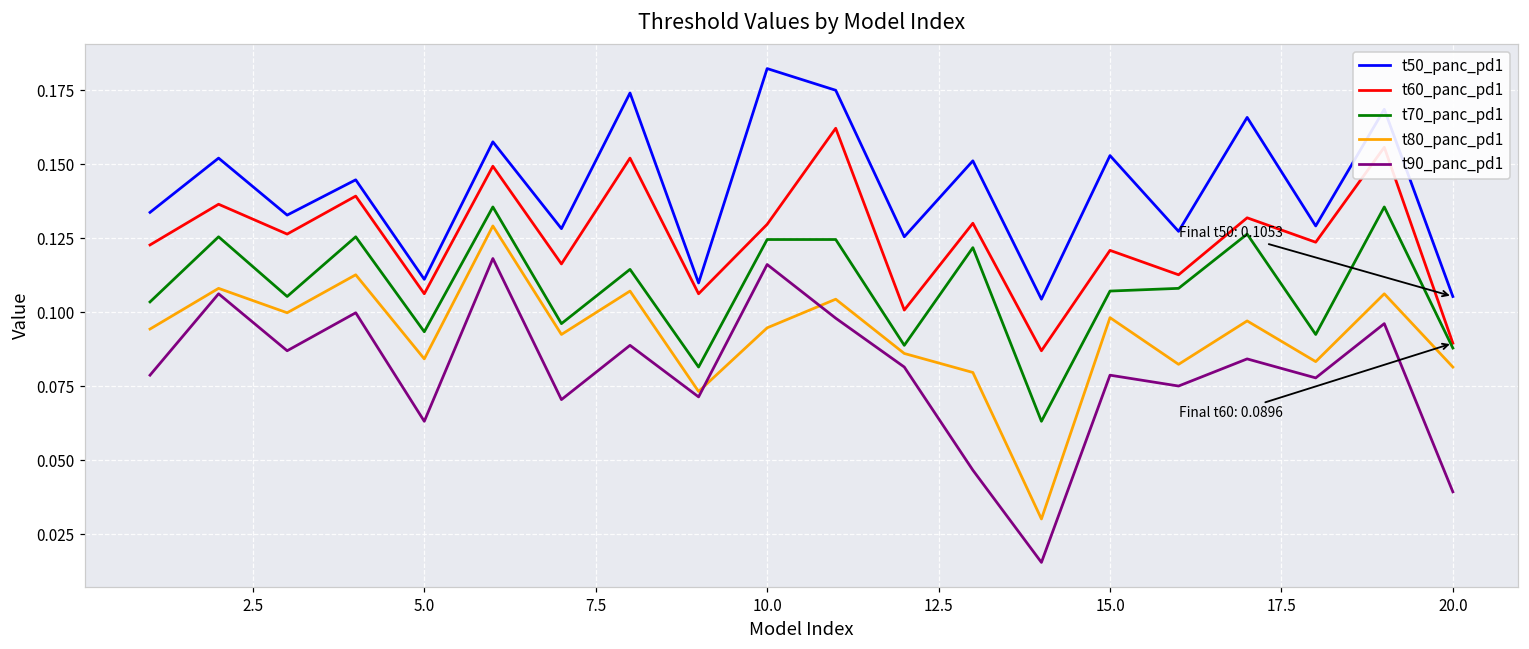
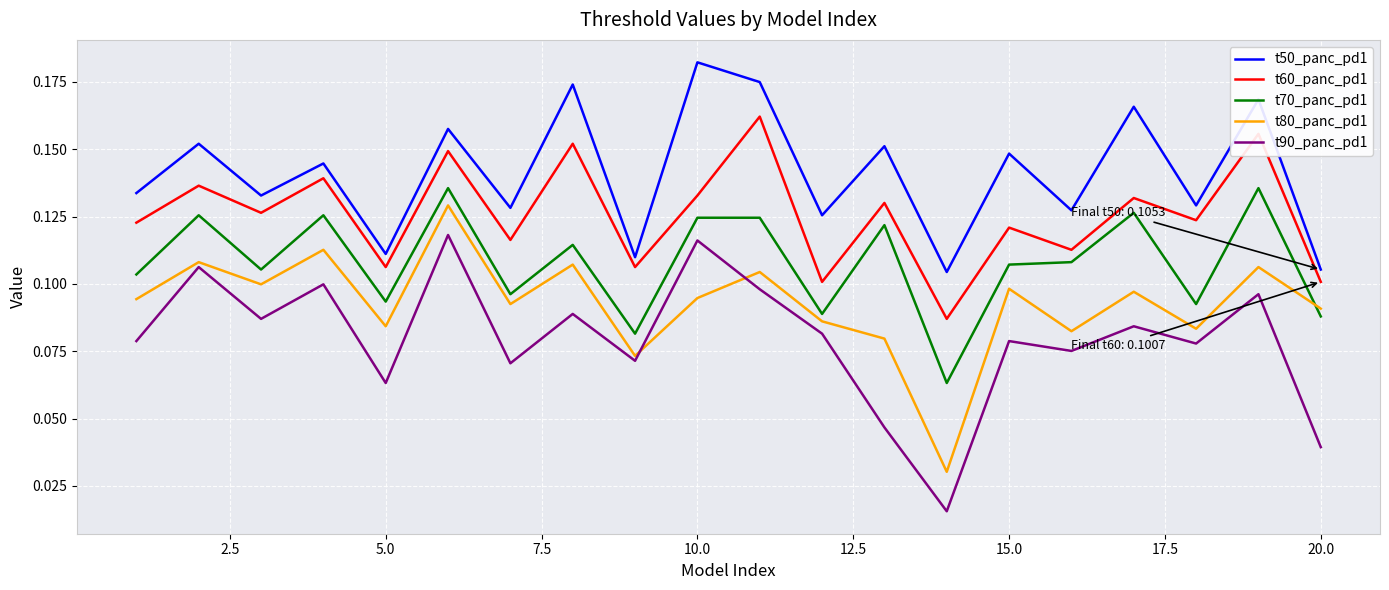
  {
    "t50_panc_pd1": {
      "5.0": 0.111,
      "10.0": 0.182,
-     "15.0": 0.153,
+     "15.0": 0.148,
      "20.0": 0.105
    },
    "t60_panc_pd1": {
-     "10.0": 0.130,
-     "20.0": 0.0896
+     "10.0": 0.133,
+     "20.0": 0.1007
    },
    "t70_panc_pd1": {
      "5.0": 0.093,
      "10.0": 0.125,
      "15.0": 0.107,
      "20.0": 0.088
    },
    "t80_panc_pd1": {
      "5.0": 0.084,
      "10.0": 0.095,
      "15.0": 0.098,
-     "20.0": 0.082
+     "20.0": 0.091
    },
    "t90_panc_pd1": {
      "5.0": 0.063,
      "10.0": 0.116,
      "15.0": 0.079,
      "20.0": 0.039
    }
  }
